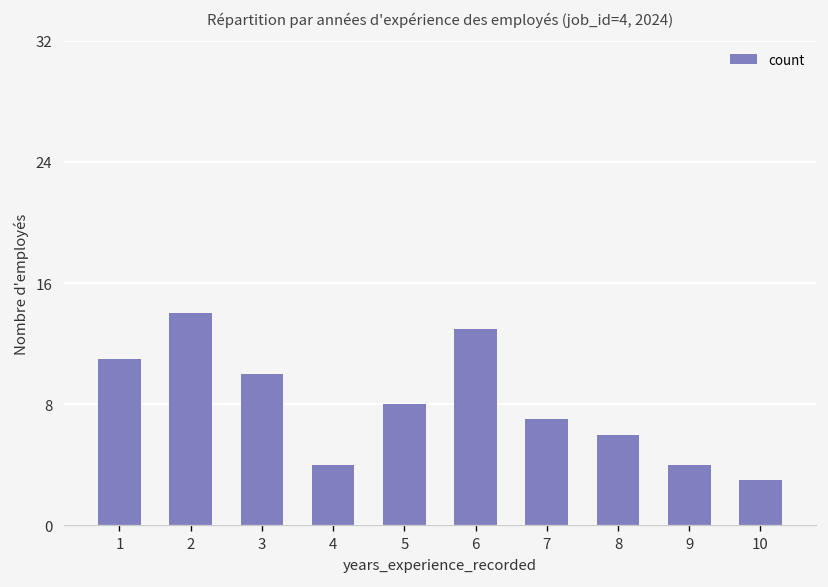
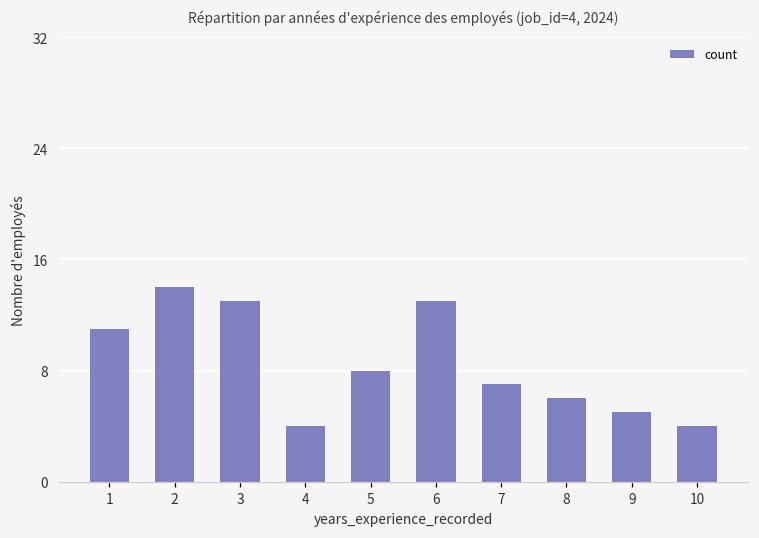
  {
    "1": 11,
    "2": 14,
-   "3": 10,
+   "3": 13,
    "4": 4,
    "5": 8,
    "6": 13,
    "7": 7,
    "8": 6,
-   "9": 4,
-   "10": 3
+   "9": 5,
+   "10": 4
  }
